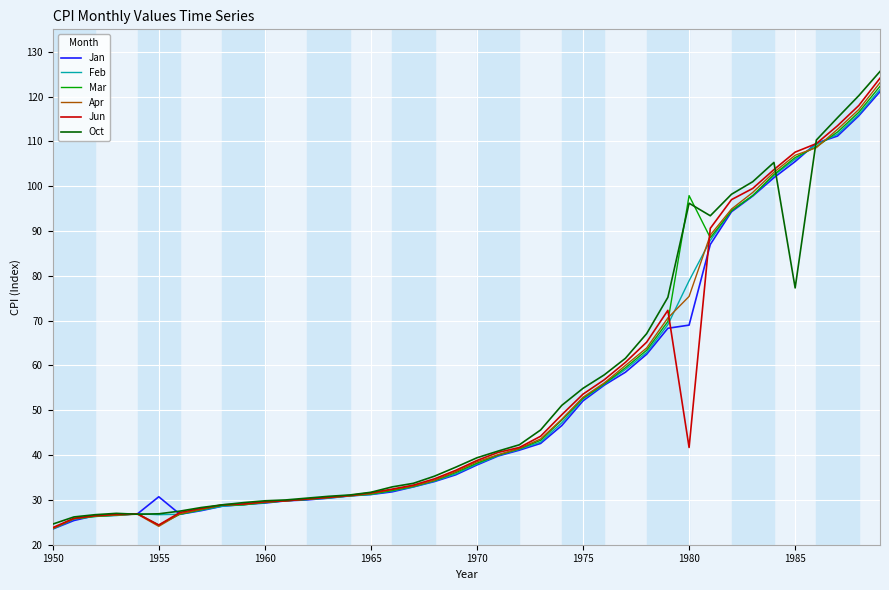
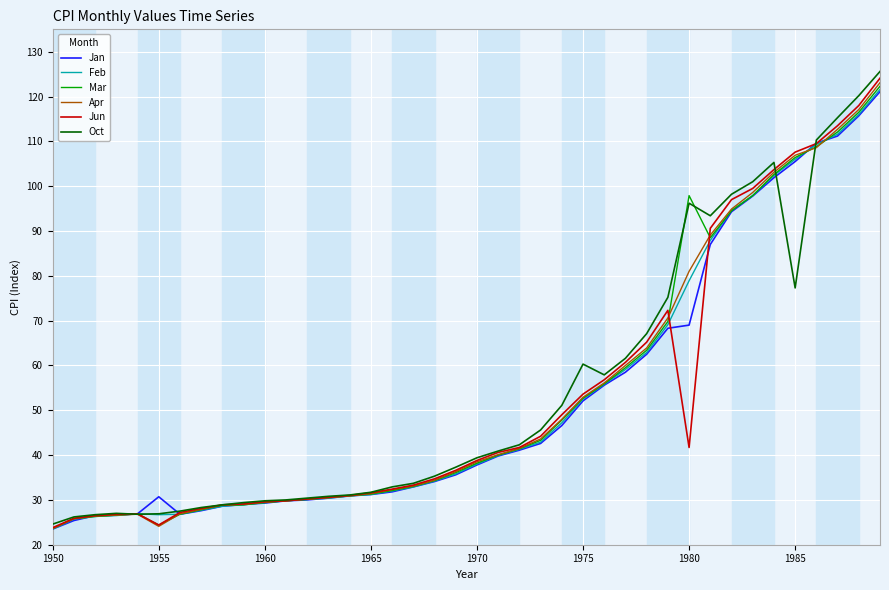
  {
    "Jan": {
      "1955": 31,
      "1980": 69
    },
    "Feb": {
      "1980": 79
    },
    "Mar": {
      "1980": 98
    },
    "Apr": {
-     "1980": 75
+     "1980": 81
    },
    "Jun": {
      "1975": 54,
      "1980": 42,
      "1985": 108
    },
    "Oct": {
      "1950": 25,
      "1970": 39,
-     "1975": 55,
+     "1975": 60,
      "1980": 96,
      "1985": 77
    }
  }
